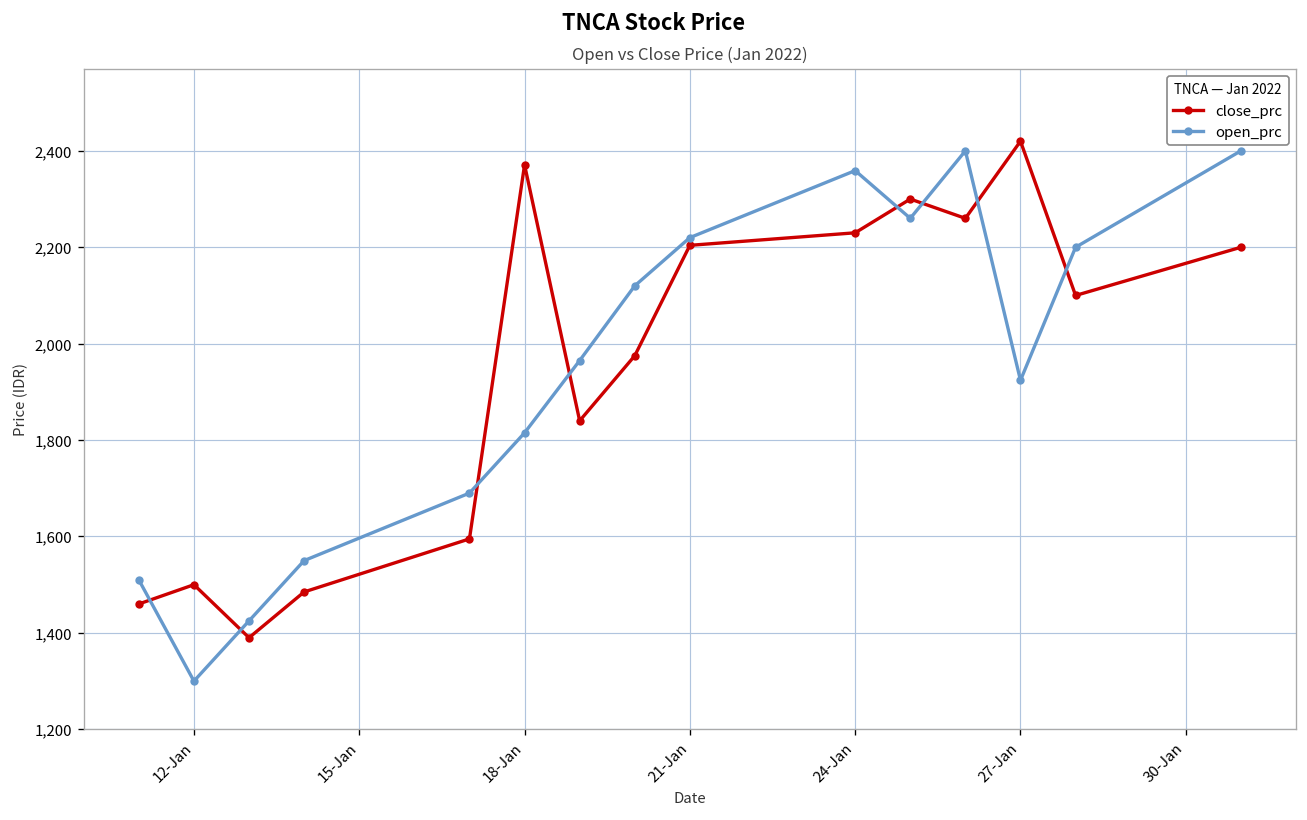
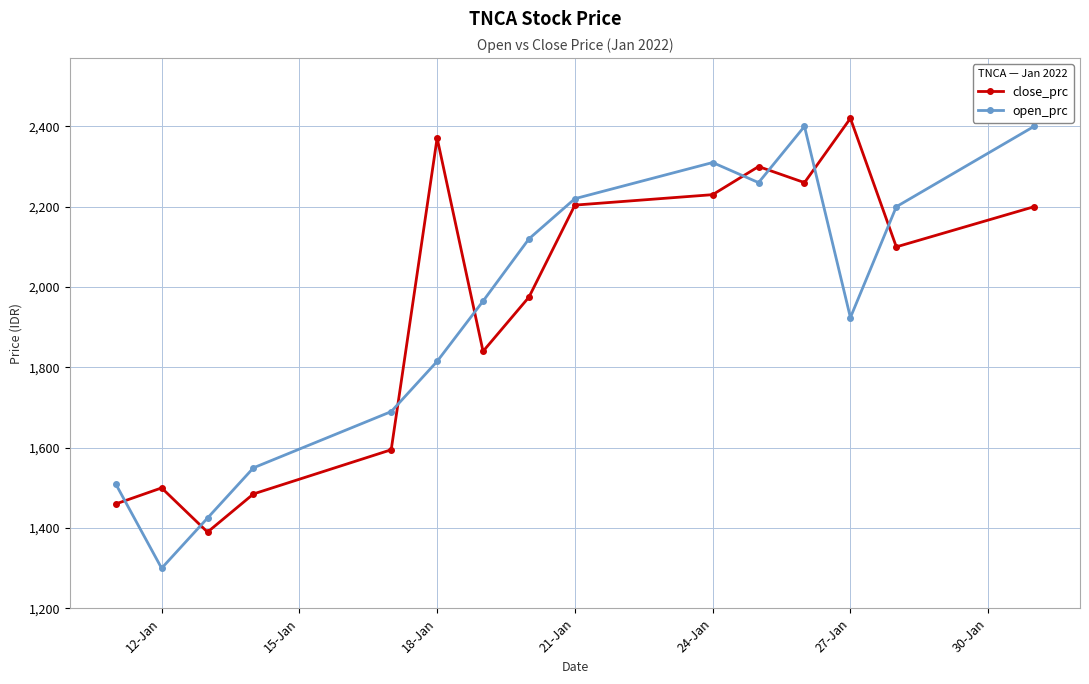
  {
    "close_prc": {
      "12-Jan": "1,500",
      "18-Jan": "2,370",
      "21-Jan": "2,200",
      "24-Jan": "2,230",
      "27-Jan": "2,420"
    },
    "open_prc": {
      "12-Jan": "1,300",
      "18-Jan": "1,820",
      "21-Jan": "2,220",
-     "24-Jan": "2,360",
+     "24-Jan": "2,310",
      "27-Jan": "1,920"
    }
  }
